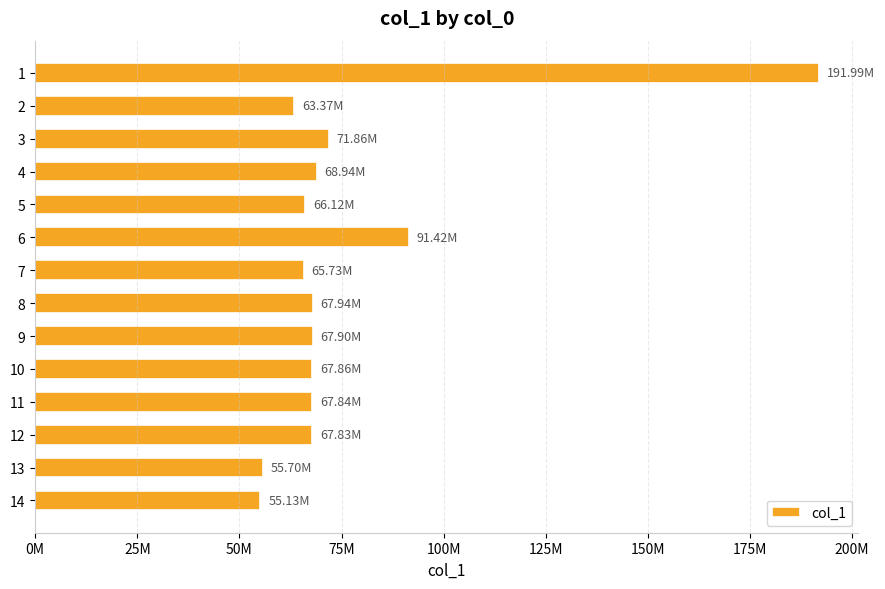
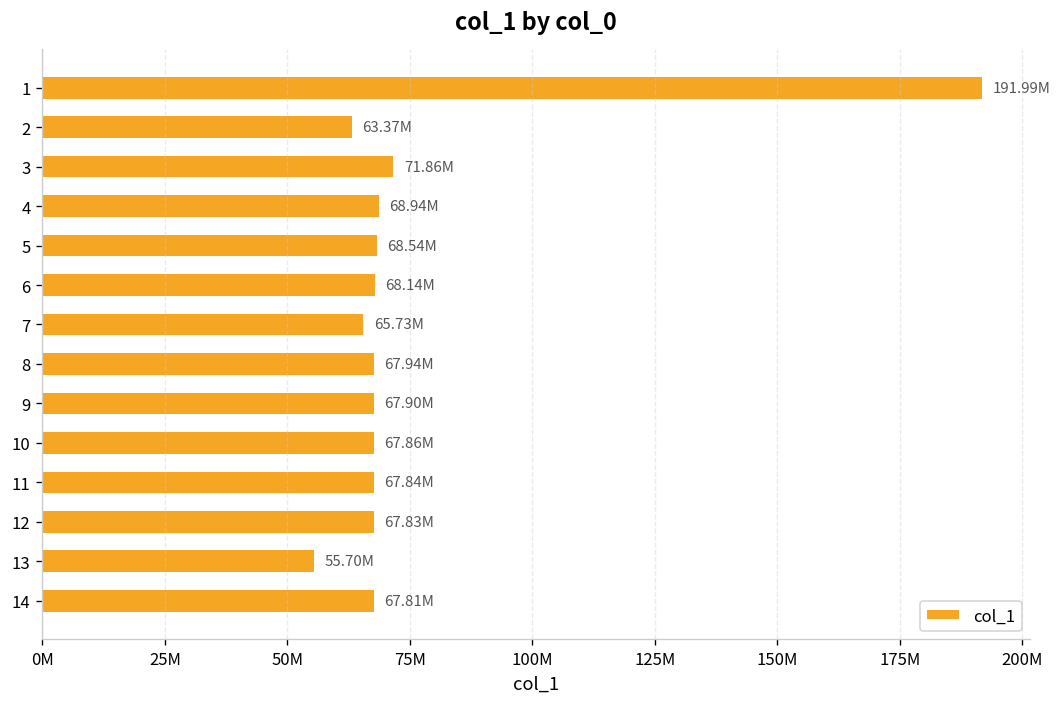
  {
    "1": "191.99M",
    "2": "63.37M",
    "3": "71.86M",
    "4": "68.94M",
-   "5": "66.12M",
-   "6": "91.42M",
+   "5": "68.54M",
+   "6": "68.14M",
    "7": "65.73M",
    "8": "67.94M",
    "9": "67.90M",
    "10": "67.86M",
    "11": "67.84M",
    "12": "67.83M",
    "13": "55.70M",
-   "14": "55.13M"
+   "14": "67.81M"
  }
